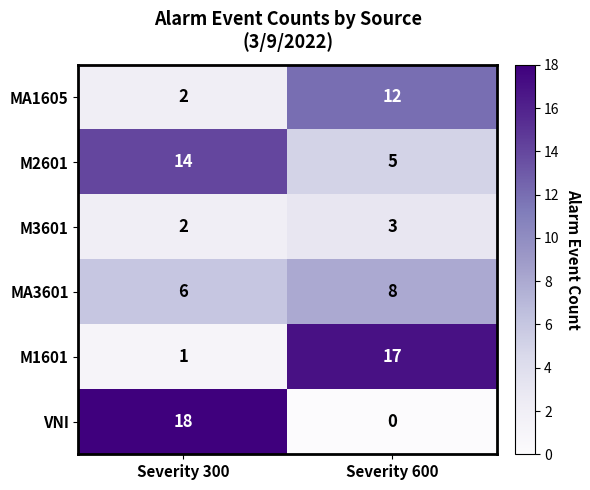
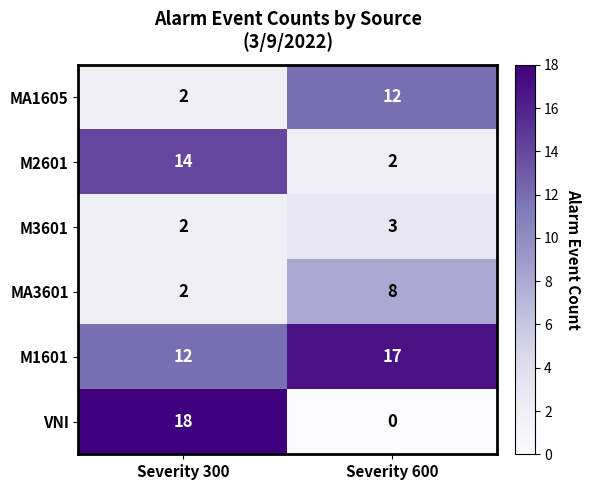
  {
    "MA1605": {
      "Severity 300": 2,
      "Severity 600": 12
    },
    "M2601": {
      "Severity 300": 14,
-     "Severity 600": 5
+     "Severity 600": 2
    },
    "M3601": {
      "Severity 300": 2,
      "Severity 600": 3
    },
    "MA3601": {
-     "Severity 300": 6,
+     "Severity 300": 2,
      "Severity 600": 8
    },
    "M1601": {
-     "Severity 300": 1,
+     "Severity 300": 12,
      "Severity 600": 17
    },
    "VNI": {
      "Severity 300": 18,
      "Severity 600": 0
    }
  }
